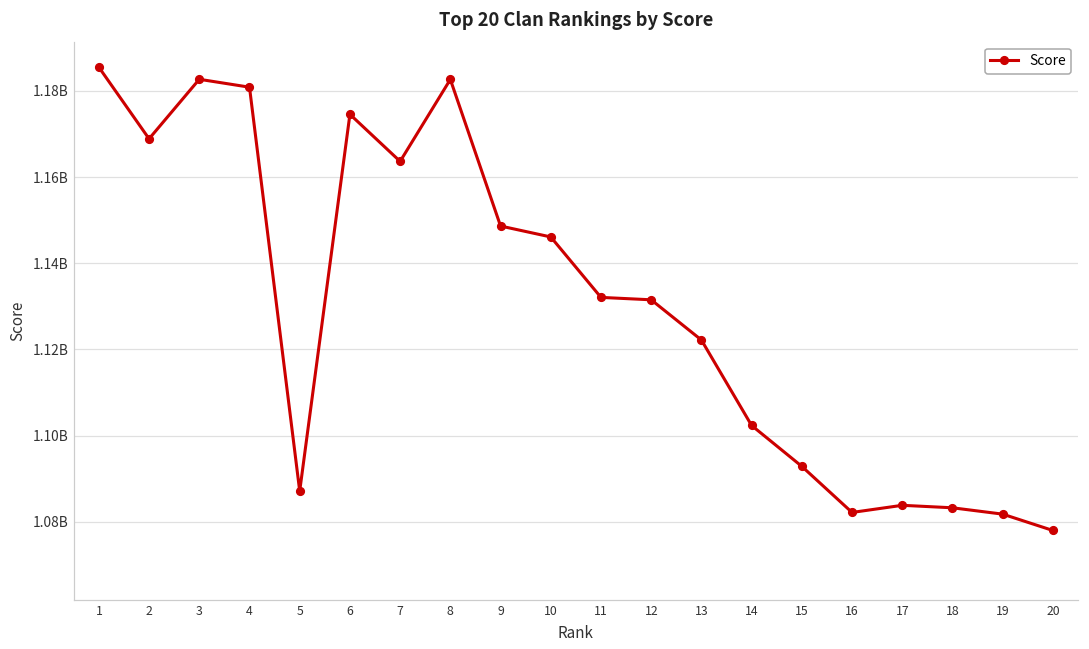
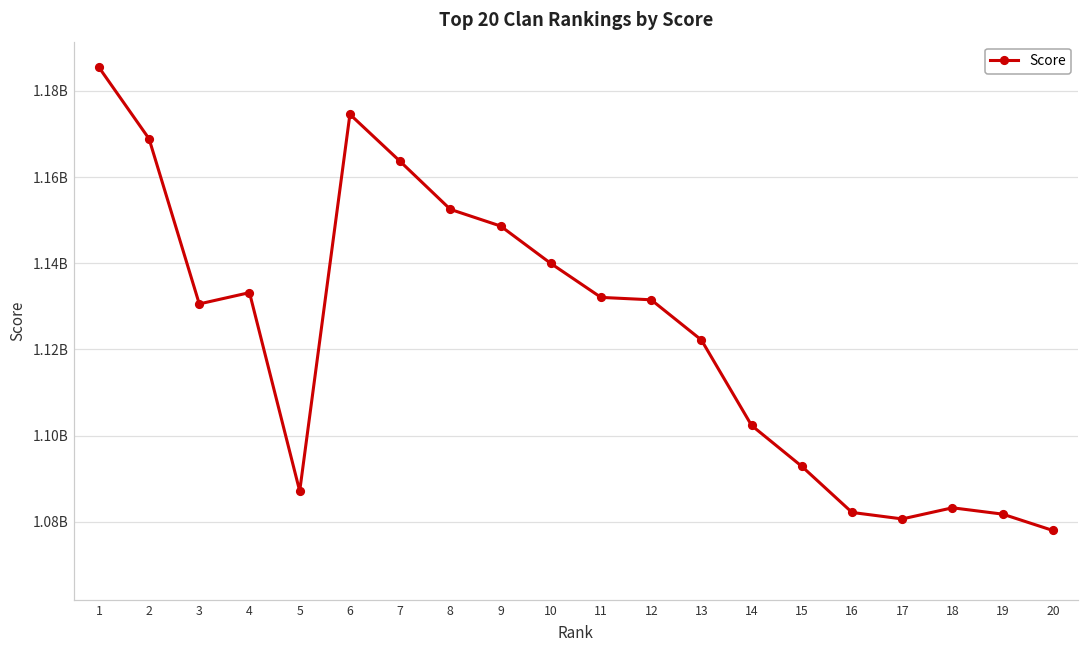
  {
    "1": 1185000000,
    "2": 1169000000,
-   "3": 1183000000,
-   "4": 1181000000,
+   "3": 1131000000,
+   "4": 1133000000,
    "5": 1087000000,
    "6": 1175000000,
    "7": 1164000000,
-   "8": 1183000000,
+   "8": 1152000000,
    "9": 1149000000,
-   "10": 1146000000,
+   "10": 1140000000,
    "11": 1132000000,
    "12": 1132000000,
    "13": 1122000000,
    "14": 1102000000,
    "15": 1093000000,
    "16": 1082000000,
-   "17": 1084000000,
+   "17": 1081000000,
    "18": 1083000000,
    "19": 1082000000,
    "20": 1078000000
  }
